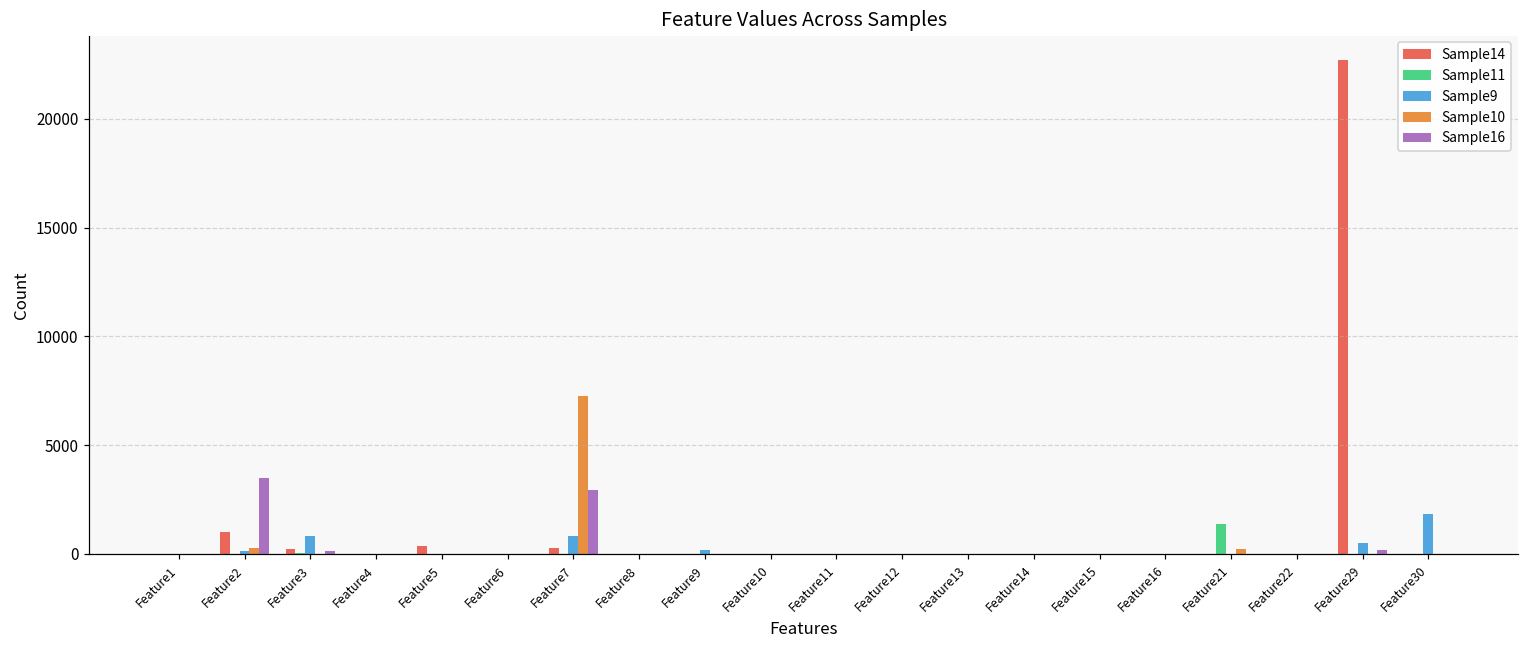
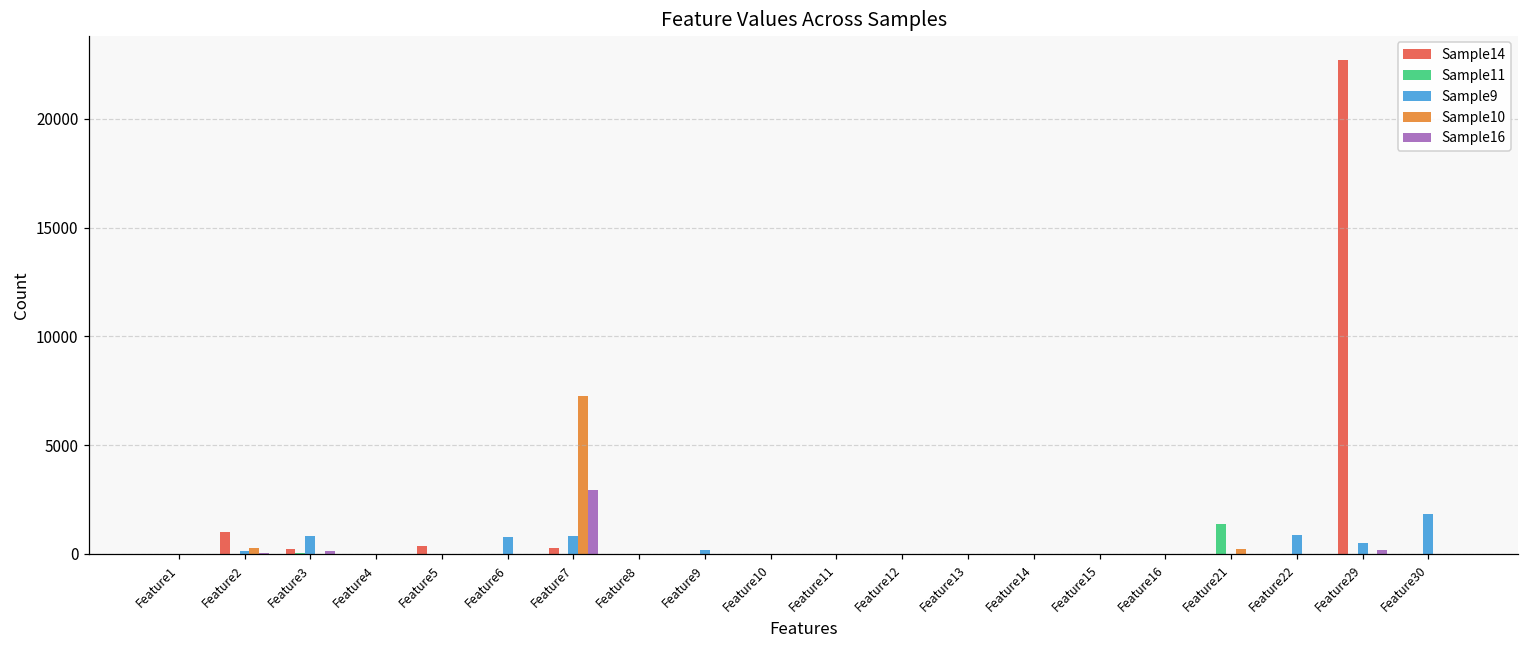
  {
    "Sample11": {
      "Feature1": 0,
      "Feature4": 0,
      "Feature5": 0,
      "Feature6": 0,
      "Feature8": 0,
      "Feature10": 0,
      "Feature11": 0,
      "Feature12": 0,
      "Feature13": 0,
      "Feature14": 0,
      "Feature15": 0,
      "Feature16": 0,
      "Feature21": 1400,
      "Feature22": 0,
      "Feature30": 0
    },
    "Sample9": {
      "Feature2": 100,
      "Feature3": 800,
      "Feature4": 0,
      "Feature5": 0,
-     "Feature6": 0,
+     "Feature6": 800,
      "Feature7": 800,
      "Feature8": 0,
      "Feature9": 200,
      "Feature10": 0,
      "Feature11": 0,
      "Feature12": 0,
      "Feature13": 0,
      "Feature14": 0,
      "Feature15": 0,
      "Feature16": 0,
      "Feature21": 0,
-     "Feature22": 0,
+     "Feature22": 900,
      "Feature29": 500,
      "Feature30": 1800
    },
    "Sample16": {
      "Feature1": 0,
-     "Feature2": 3500,
+     "Feature2": 0,
      "Feature3": 200,
      "Feature4": 0,
      "Feature5": 0,
      "Feature6": 0,
      "Feature7": 2900,
      "Feature9": 0,
      "Feature10": 0,
      "Feature11": 0,
      "Feature12": 0,
      "Feature13": 0,
      "Feature14": 0,
      "Feature15": 0,
      "Feature16": 0,
      "Feature22": 0,
      "Feature29": 200,
      "Feature30": 0
    }
  }
